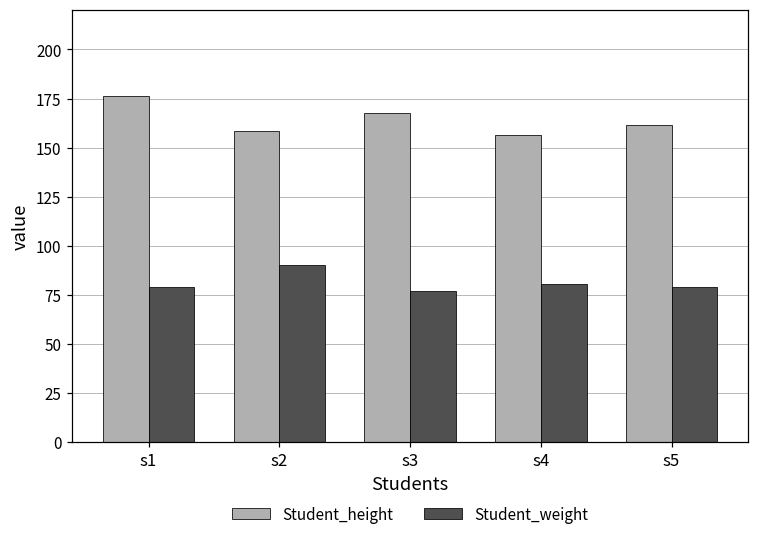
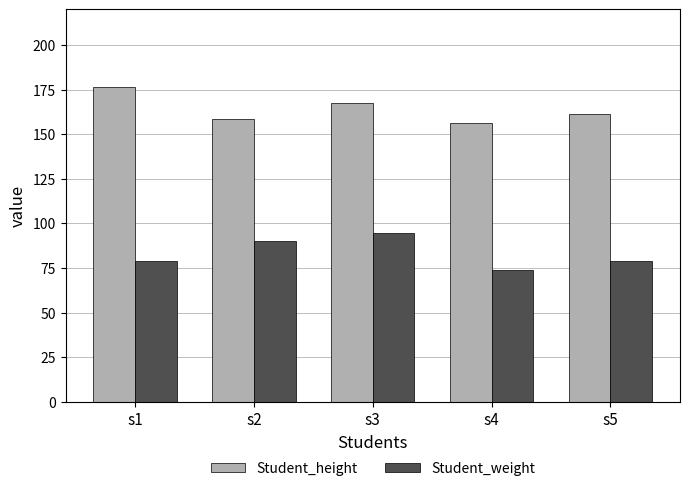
  {
    "Student_height": {
      "s1": 176,
      "s2": 158,
      "s3": 168,
      "s4": 156,
      "s5": 161
    },
    "Student_weight": {
      "s1": 79,
      "s2": 90,
-     "s3": 77,
-     "s4": 80,
+     "s3": 95,
+     "s4": 74,
      "s5": 79
    }
  }
